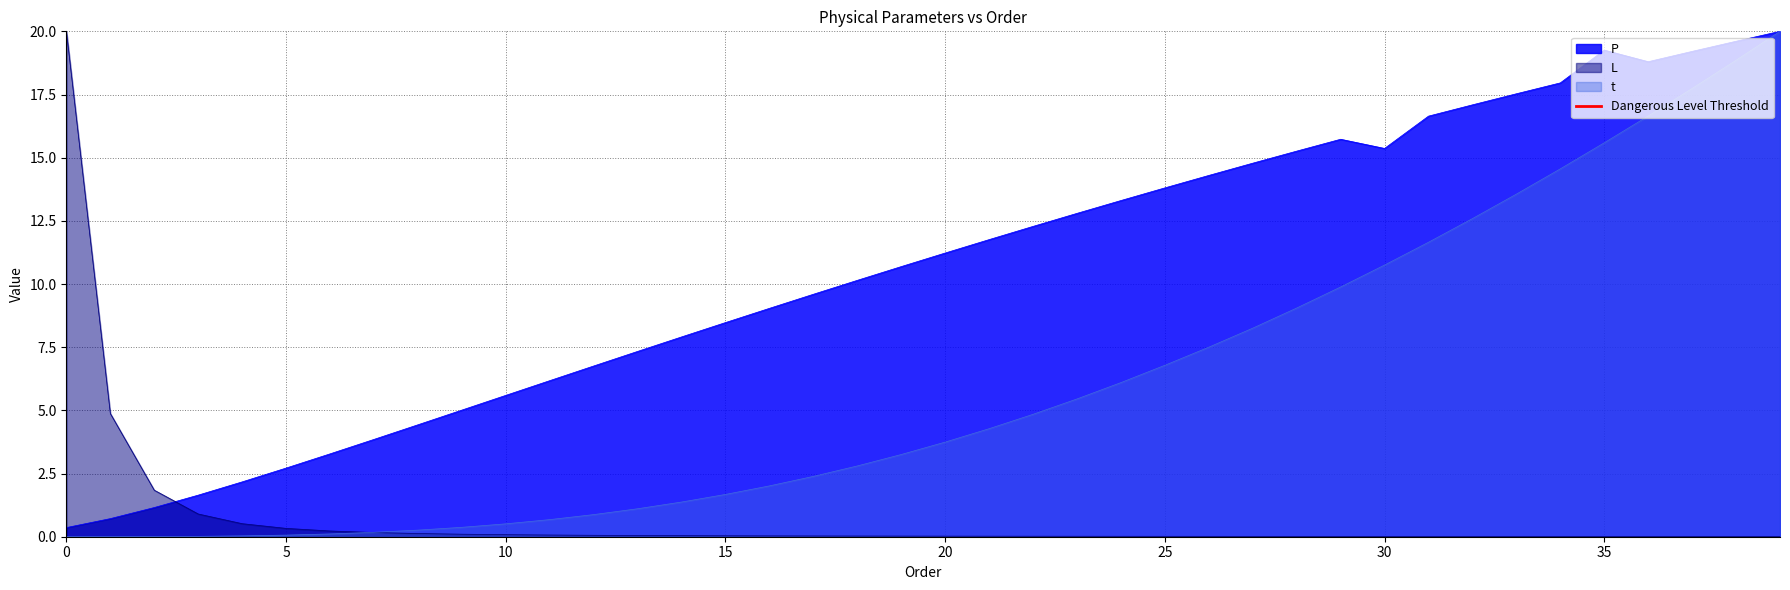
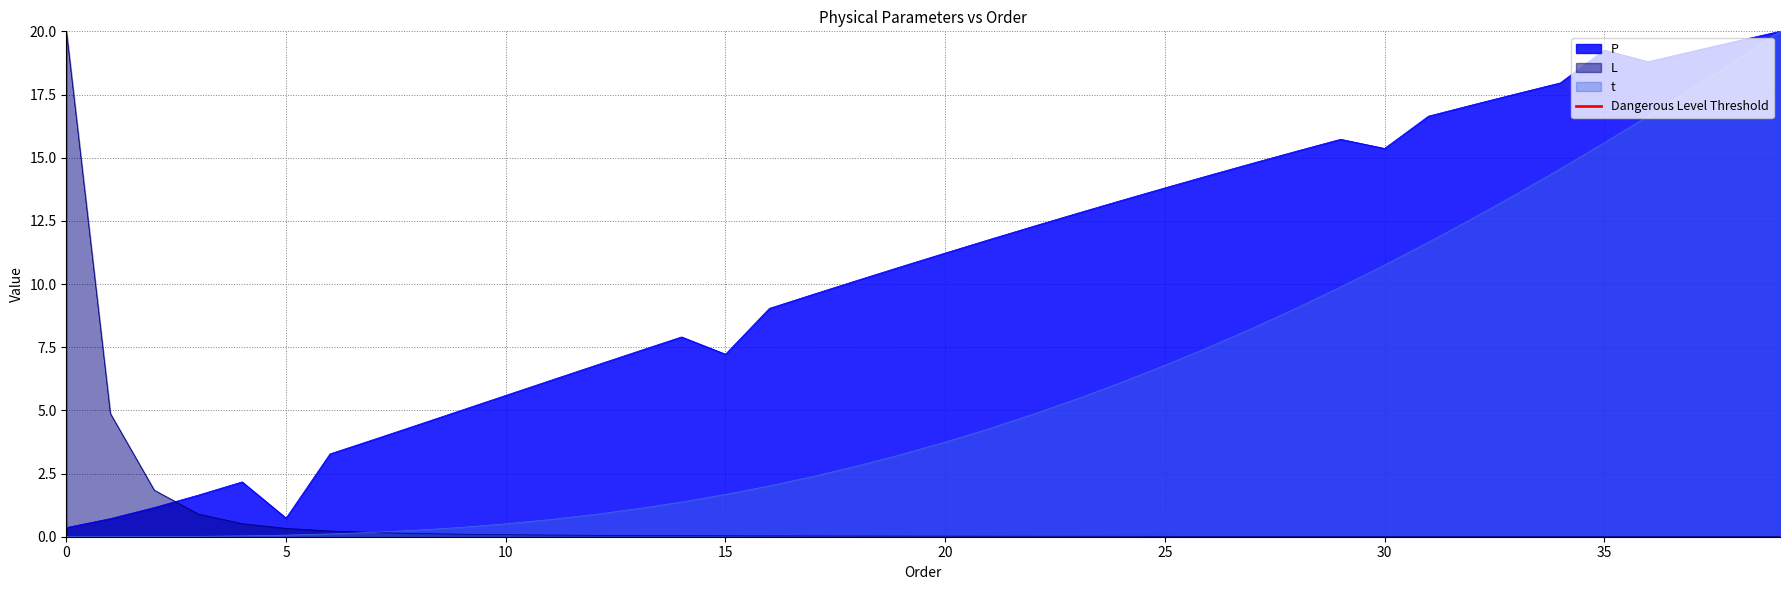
  {
    "P": {
      "0": 0.4,
-     "5": 2.7,
+     "5": 0.7,
      "10": 5.6,
-     "15": 8.5,
+     "15": 7.2,
      "20": 11.2,
      "25": 13.8,
      "30": 15.4
    },
    "L": {
      "0": 20.0,
      "5": 0.3,
      "10": 0.1,
      "15": 0.0,
      "20": 0.0,
      "25": 0.0,
      "30": 0.0,
      "35": 0.0
    },
    "t": {
      "0": 0.0,
      "5": 0.1,
      "10": 0.5,
      "15": 1.7,
      "20": 3.7,
      "25": 6.8,
      "30": 10.8,
      "35": 15.6
    }
  }
